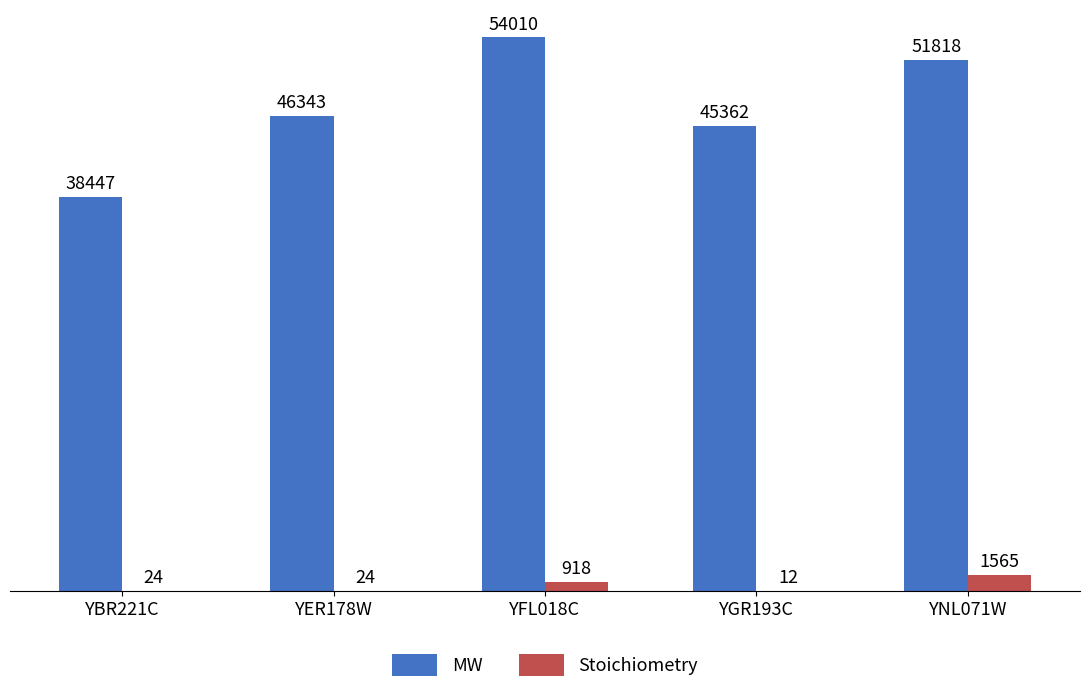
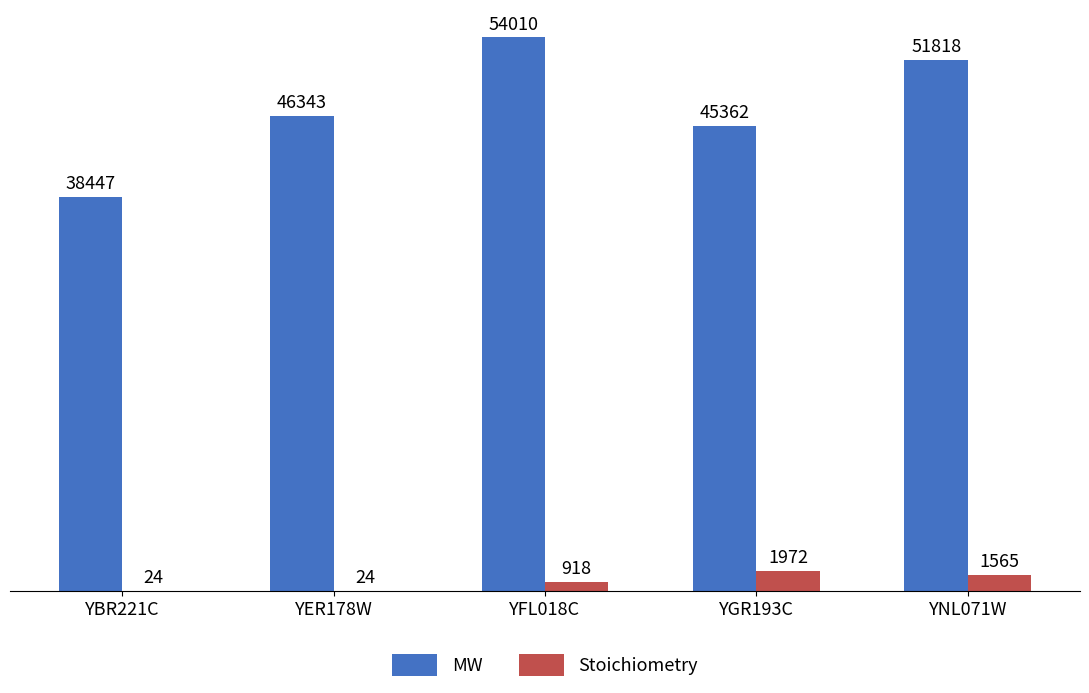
  {
    "MW": {
      "YBR221C": 38447,
      "YER178W": 46343,
      "YFL018C": 54010,
      "YGR193C": 45362,
      "YNL071W": 51818
    },
    "Stoichiometry": {
      "YBR221C": 24,
      "YER178W": 24,
      "YFL018C": 918,
-     "YGR193C": 12,
+     "YGR193C": 1972,
      "YNL071W": 1565
    }
  }
